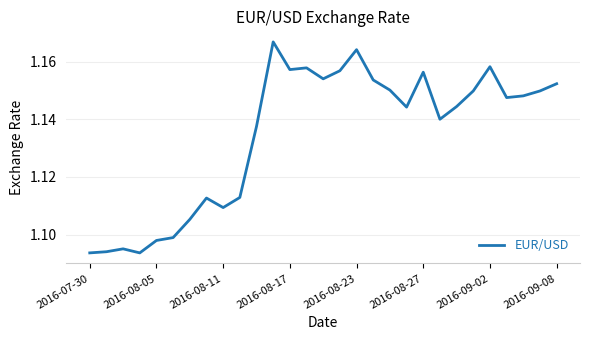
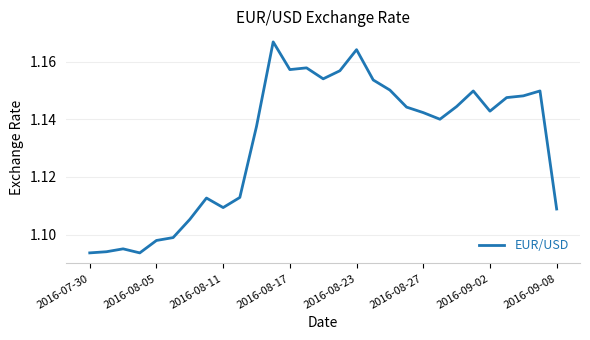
  {
    "2016-07-30": 1.094,
    "2016-08-05": 1.098,
    "2016-08-11": 1.109,
    "2016-08-17": 1.157,
    "2016-08-23": 1.164,
-   "2016-08-27": 1.156,
-   "2016-09-02": 1.158,
-   "2016-09-08": 1.152
+   "2016-08-27": 1.142,
+   "2016-09-02": 1.143,
+   "2016-09-08": 1.109
  }
